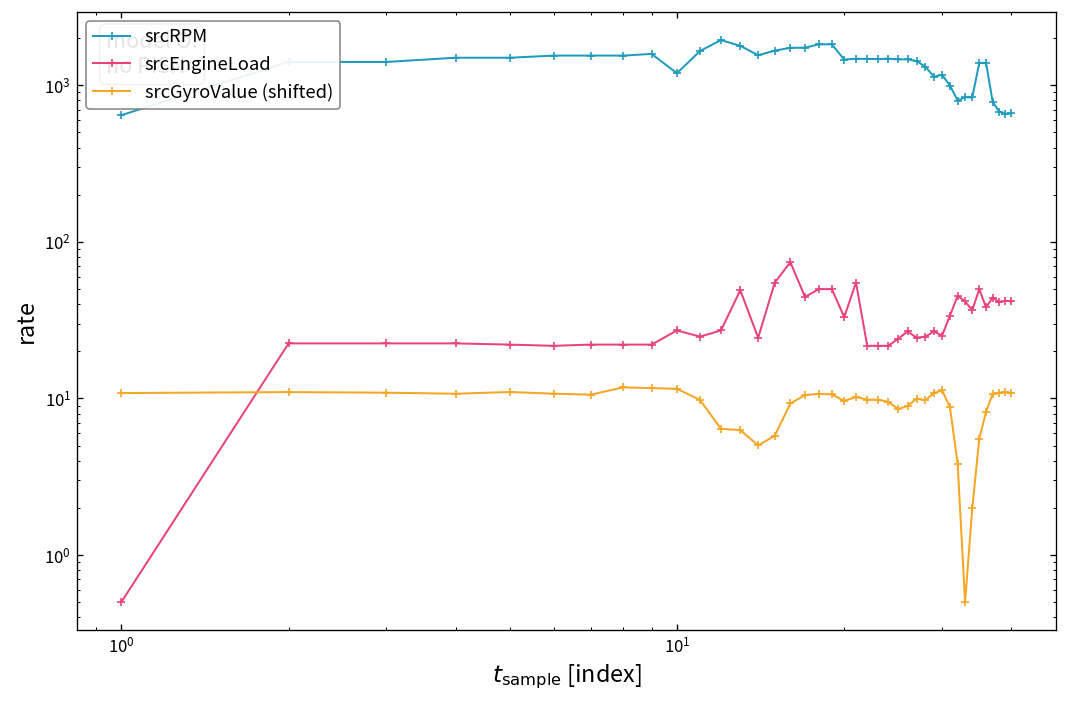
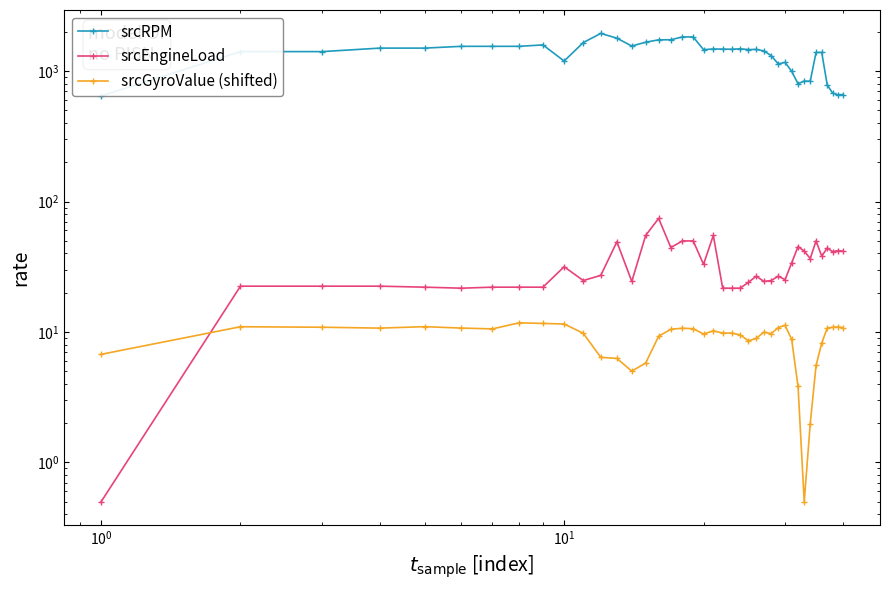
  {
    "srcRPM": {
      "10^1": 1200
    },
    "srcEngineLoad": {
      "10^0": 0.50,
-     "10^1": 27
+     "10^1": 32
    },
    "srcGyroValue (shifted)": {
-     "10^0": 11,
+     "10^0": 7,
      "10^1": 12
    }
  }
